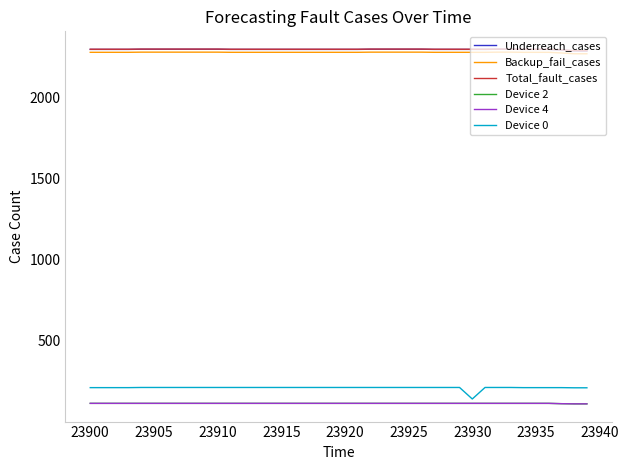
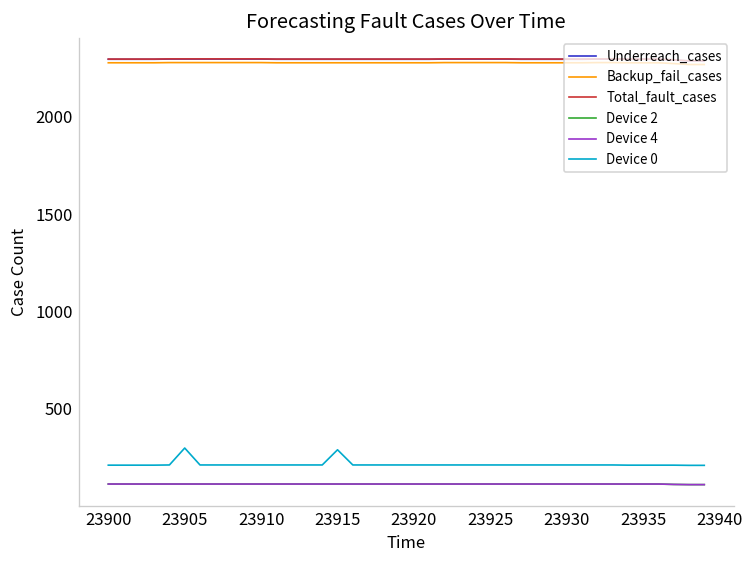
  {
    "Total_fault_cases": {
      "23900": 2300,
      "23905": 2300,
      "23910": 2300,
      "23915": 2300,
      "23920": 2300,
      "23925": 2300
    },
    "Backup_fail_cases": {
      "23900": 2280,
      "23905": 2280,
      "23910": 2280,
      "23915": 2280,
      "23920": 2280,
      "23925": 2280
    },
    "Device 4": {
      "23900": 110,
      "23905": 110,
      "23910": 110,
      "23915": 110,
      "23920": 110,
      "23925": 110,
      "23930": 110,
      "23935": 110
    },
    "Device 0": {
      "23900": 210,
-     "23905": 210,
+     "23905": 300,
      "23910": 210,
-     "23915": 210,
+     "23915": 290,
      "23920": 210,
      "23925": 210,
-     "23930": 140,
+     "23930": 210,
      "23935": 210
    }
  }
